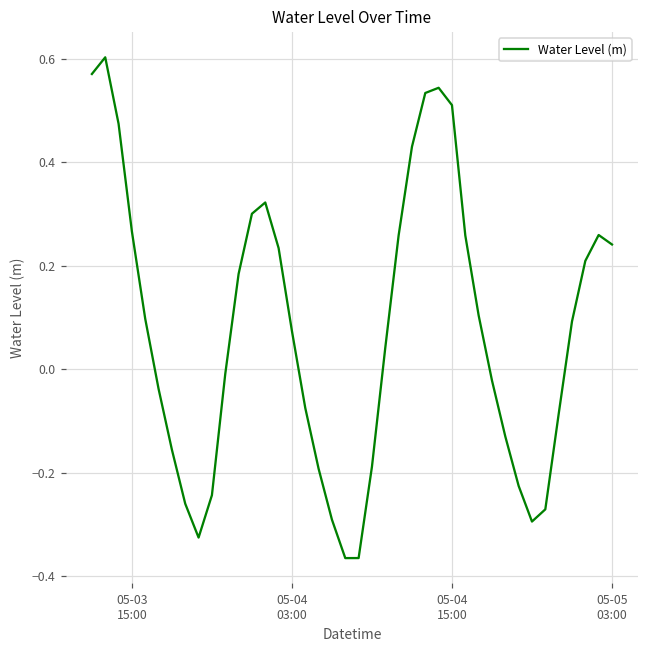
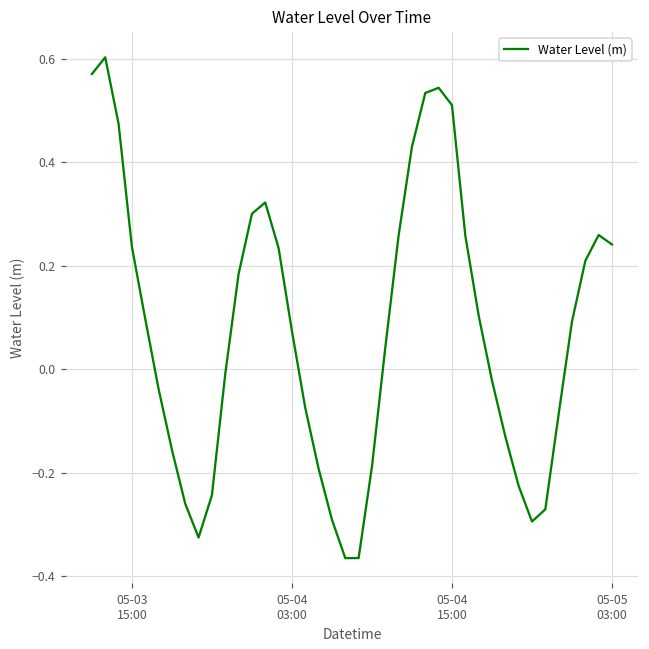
  {
-   "05-03 15:00": 0.27,
+   "05-03 15:00": 0.24,
    "05-04 03:00": 0.07,
    "05-04 15:00": 0.51,
    "05-05 03:00": 0.24
  }
